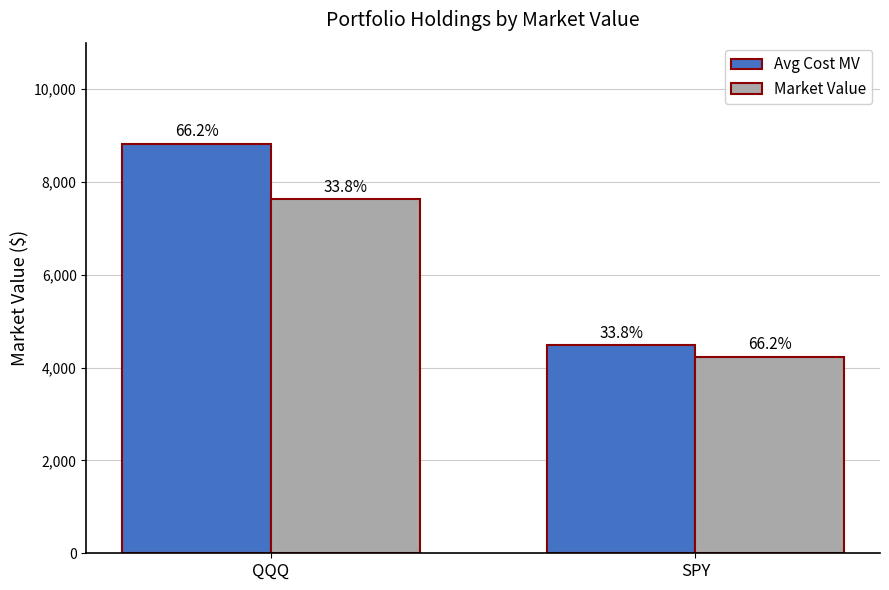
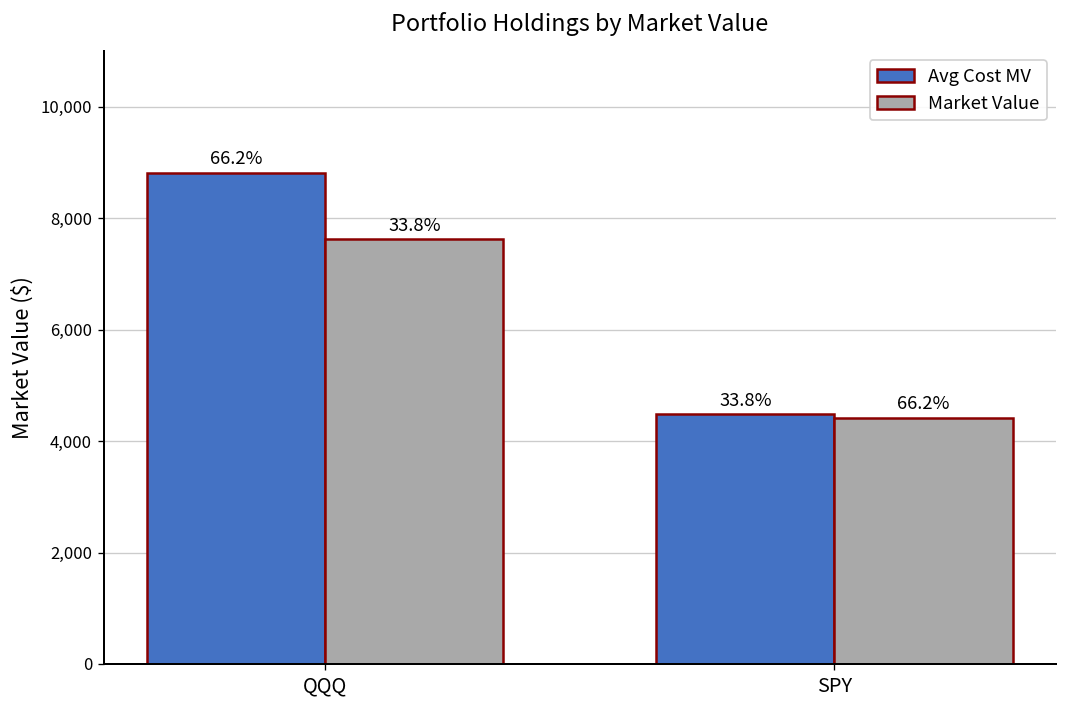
  {
    "Market Value": {
-     "SPY": "4,200"
+     "SPY": "4,400"
    }
  }
